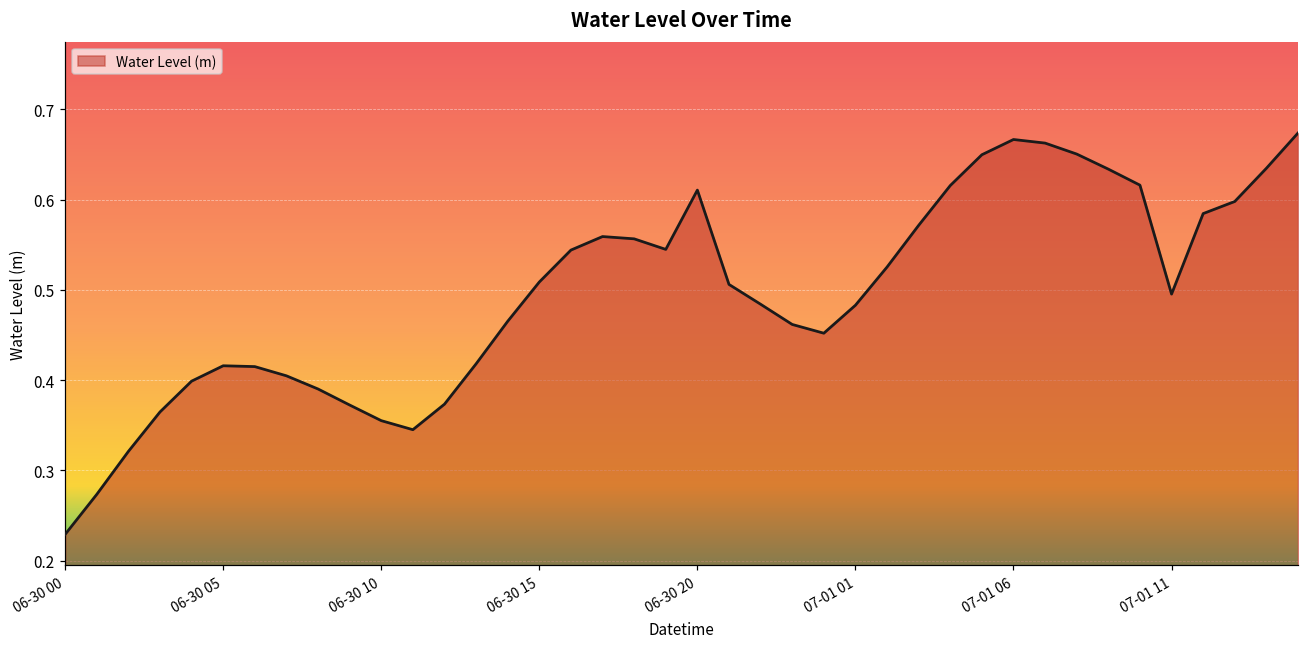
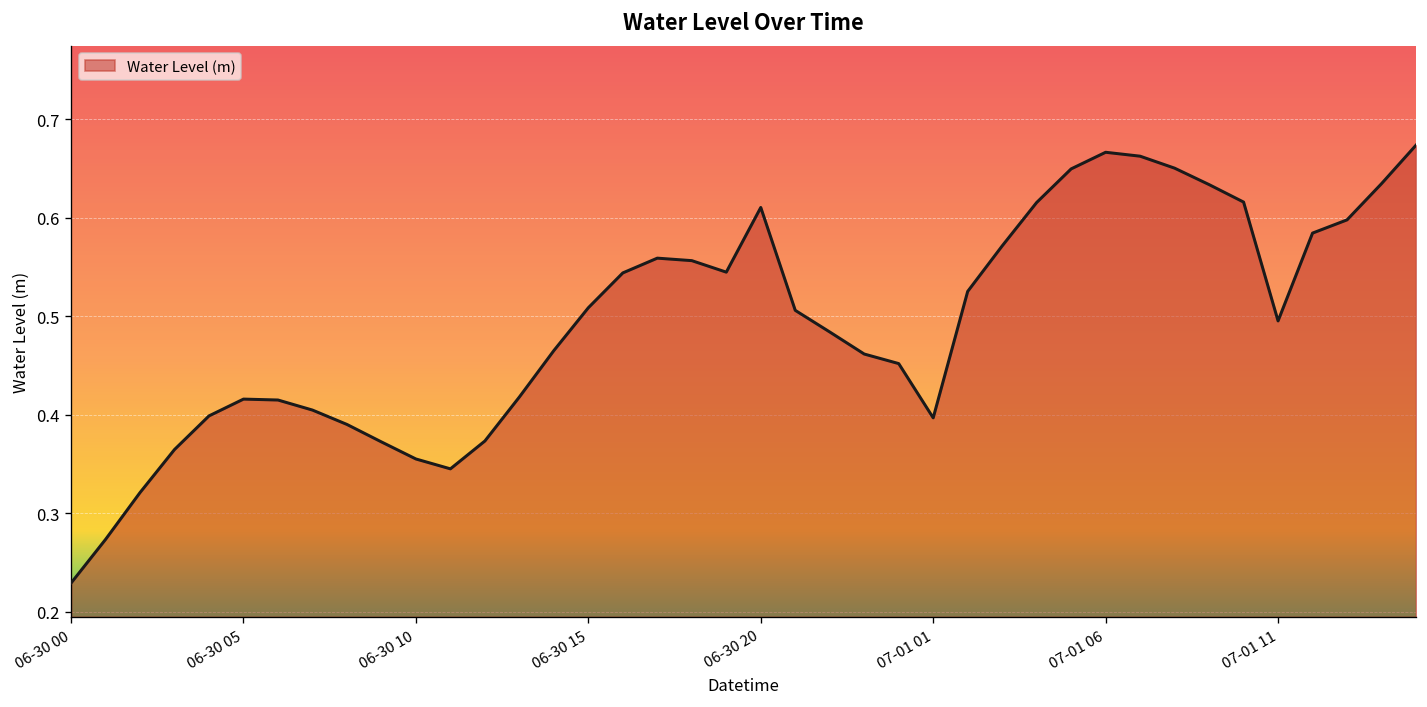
  {
    "06-30 00": 0.23,
    "06-30 05": 0.42,
    "06-30 10": 0.36,
    "06-30 15": 0.51,
    "06-30 20": 0.61,
-   "07-01 01": 0.48,
+   "07-01 01": 0.40,
    "07-01 06": 0.67,
    "07-01 11": 0.50
  }
